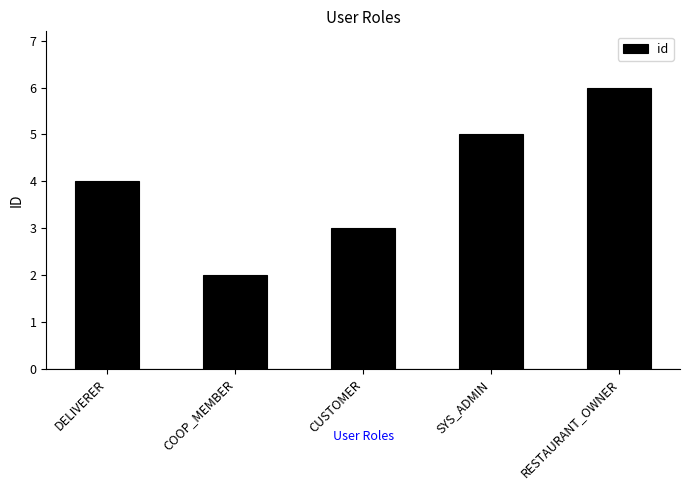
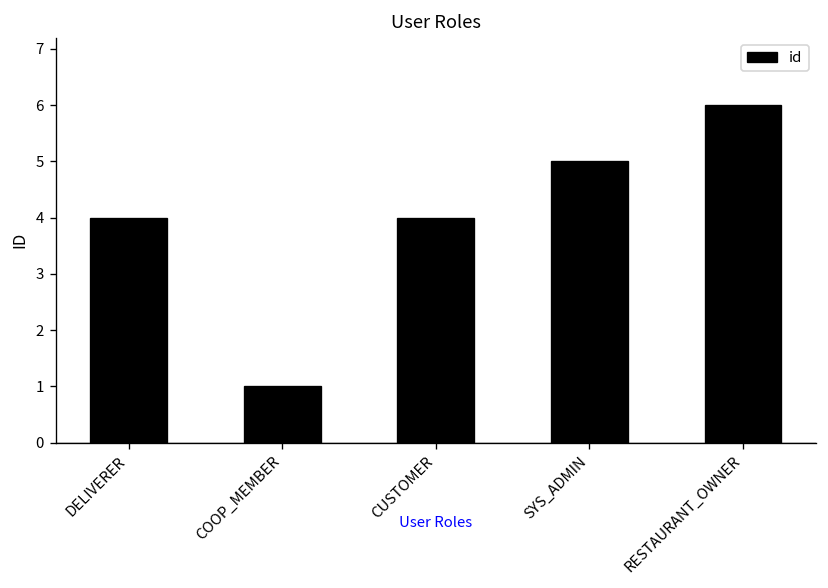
  {
    "DELIVERER": 4,
-   "COOP_MEMBER": 2,
-   "CUSTOMER": 3,
+   "COOP_MEMBER": 1,
+   "CUSTOMER": 4,
    "SYS_ADMIN": 5,
    "RESTAURANT_OWNER": 6
  }
